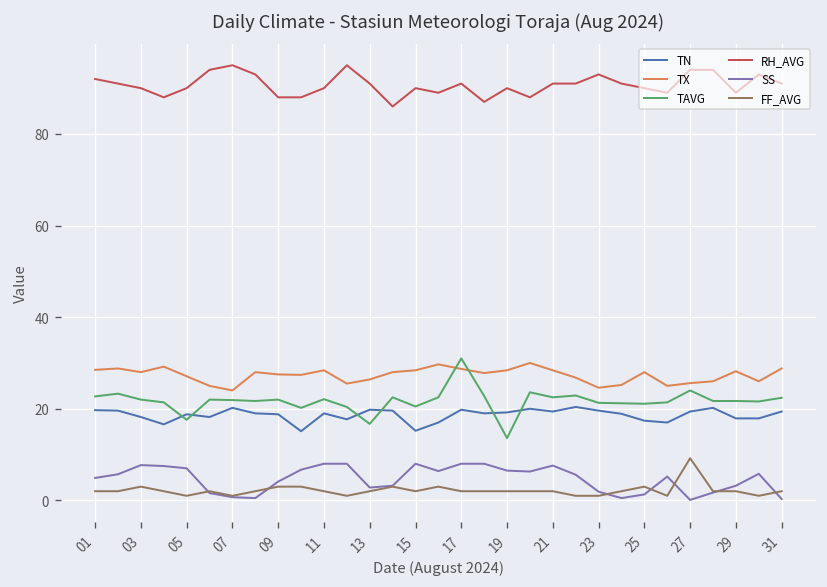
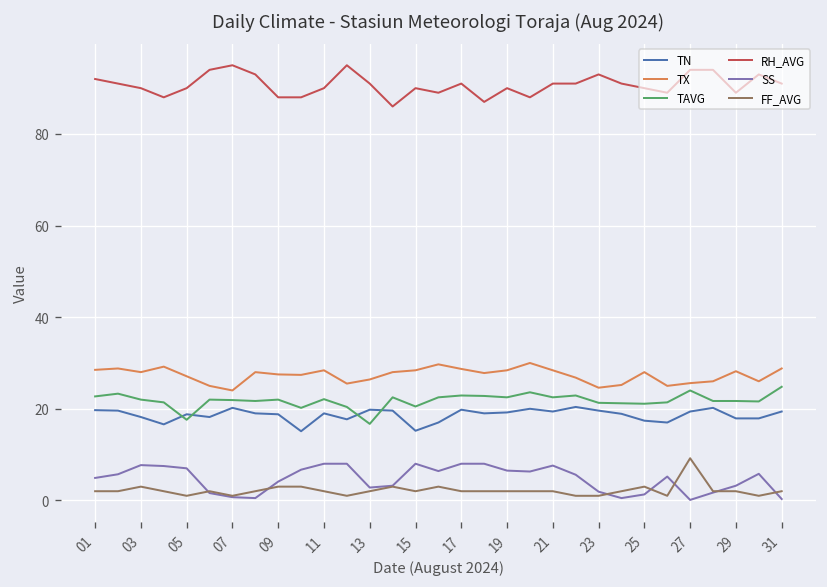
  {
    "TAVG": {
      "01": 23,
      "03": 22,
      "05": 18,
      "07": 22,
      "09": 22,
      "11": 22,
      "13": 17,
      "15": 21,
-     "17": 31,
-     "19": 14,
+     "17": 23,
+     "19": 23,
      "21": 23,
      "23": 21,
      "25": 21,
      "27": 24,
      "29": 22,
-     "31": 22
+     "31": 25
    },
    "FF_AVG": {
      "01": 2,
      "03": 3,
      "05": 1,
      "09": 3,
      "11": 2,
      "13": 2,
      "15": 2,
      "17": 2,
      "19": 2,
      "21": 2,
      "23": 1,
      "25": 3,
      "27": 9,
      "29": 2,
      "31": 2
    }
  }
